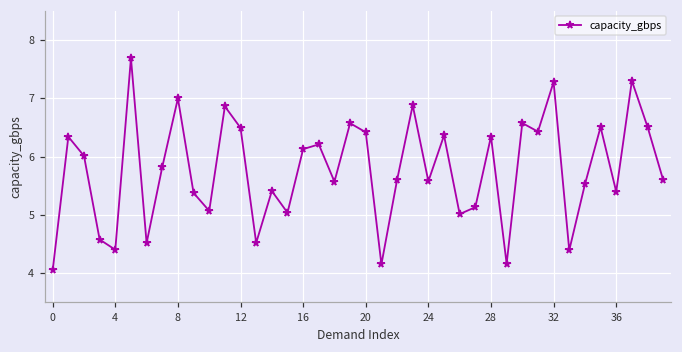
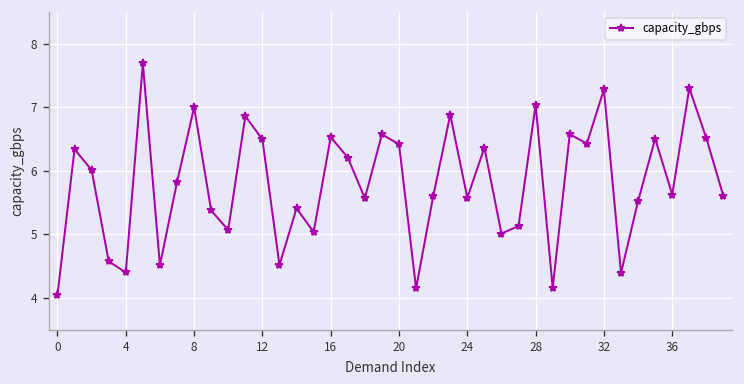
  {
    "0": 4.0,
    "4": 4.4,
    "8": 7.0,
    "12": 6.5,
-   "16": 6.1,
+   "16": 6.5,
    "20": 6.4,
    "24": 5.6,
-   "28": 6.3,
+   "28": 7.0,
    "32": 7.3,
-   "36": 5.4
+   "36": 5.6
  }
